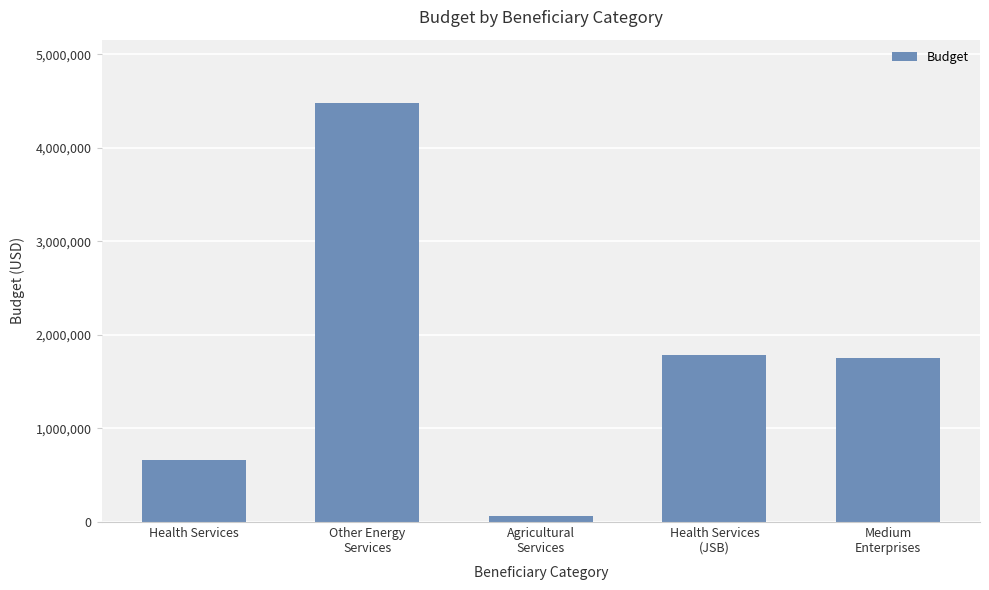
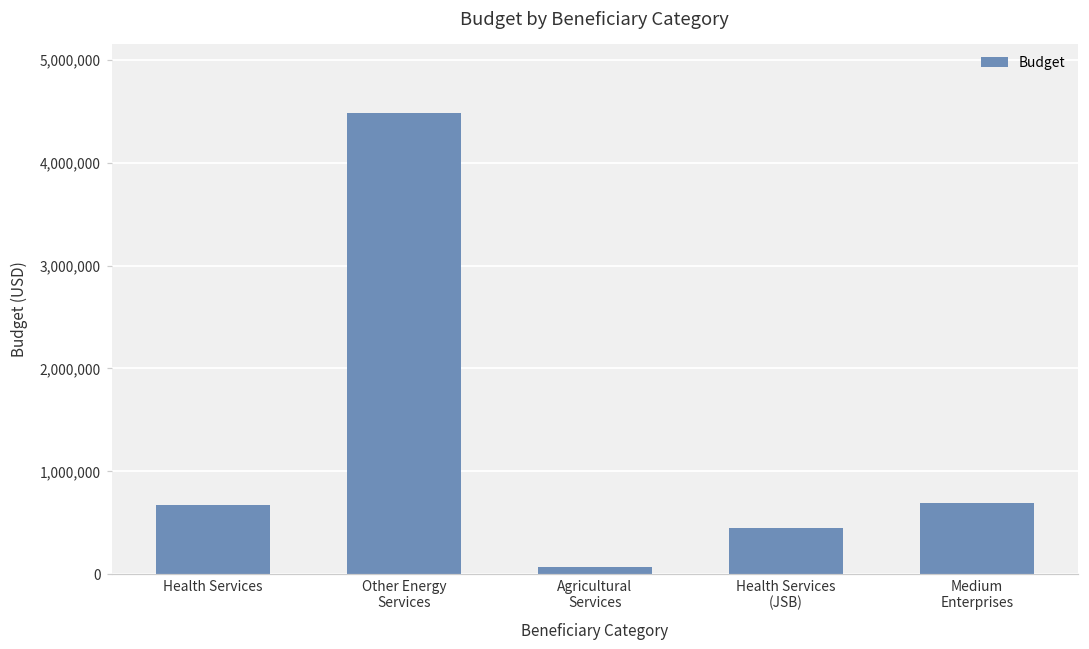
  {
    "Health Services": "700,000",
    "Other Energy Services": "4,500,000",
    "Agricultural Services": "100,000",
-   "Health Services (JSB)": "1,800,000",
-   "Medium Enterprises": "1,800,000"
+   "Health Services (JSB)": "400,000",
+   "Medium Enterprises": "700,000"
  }
